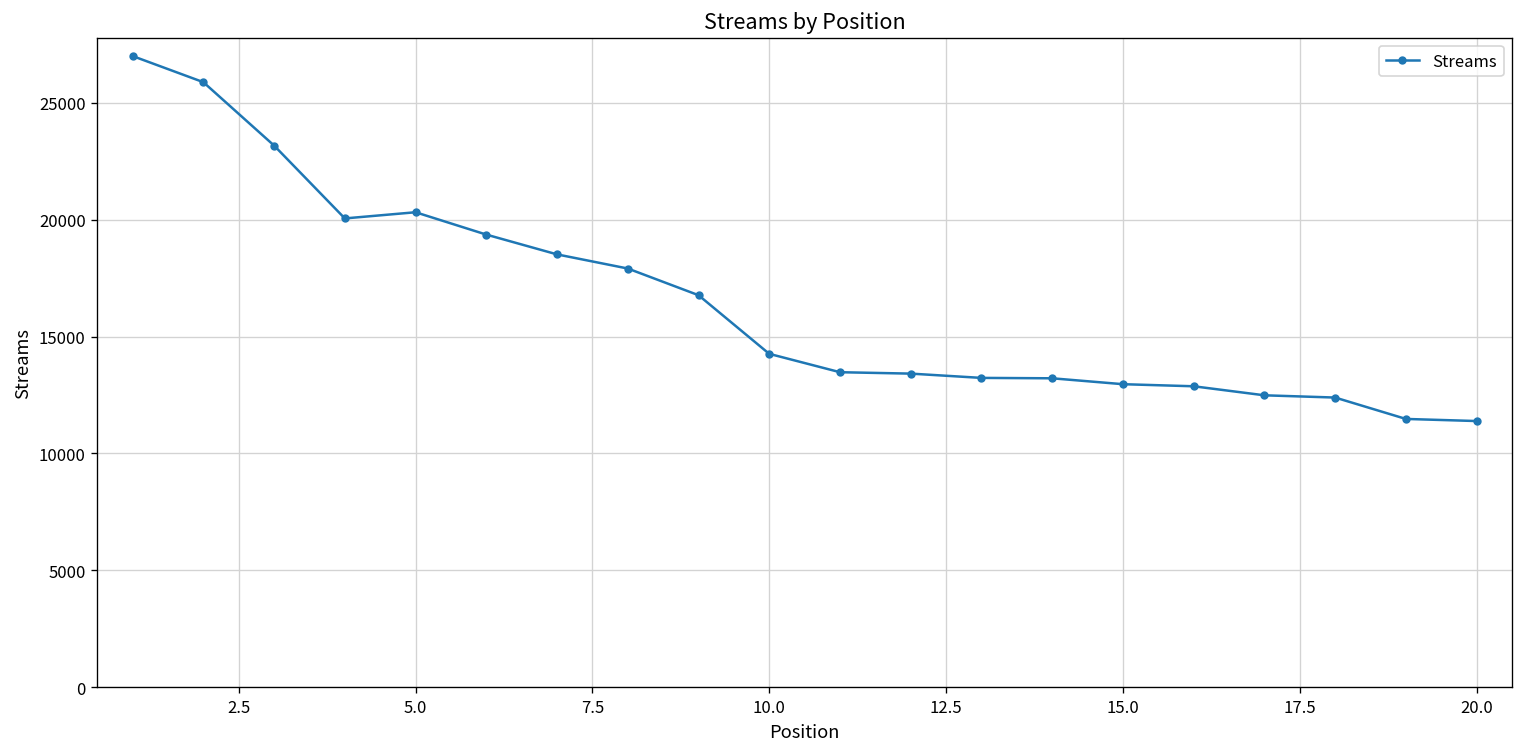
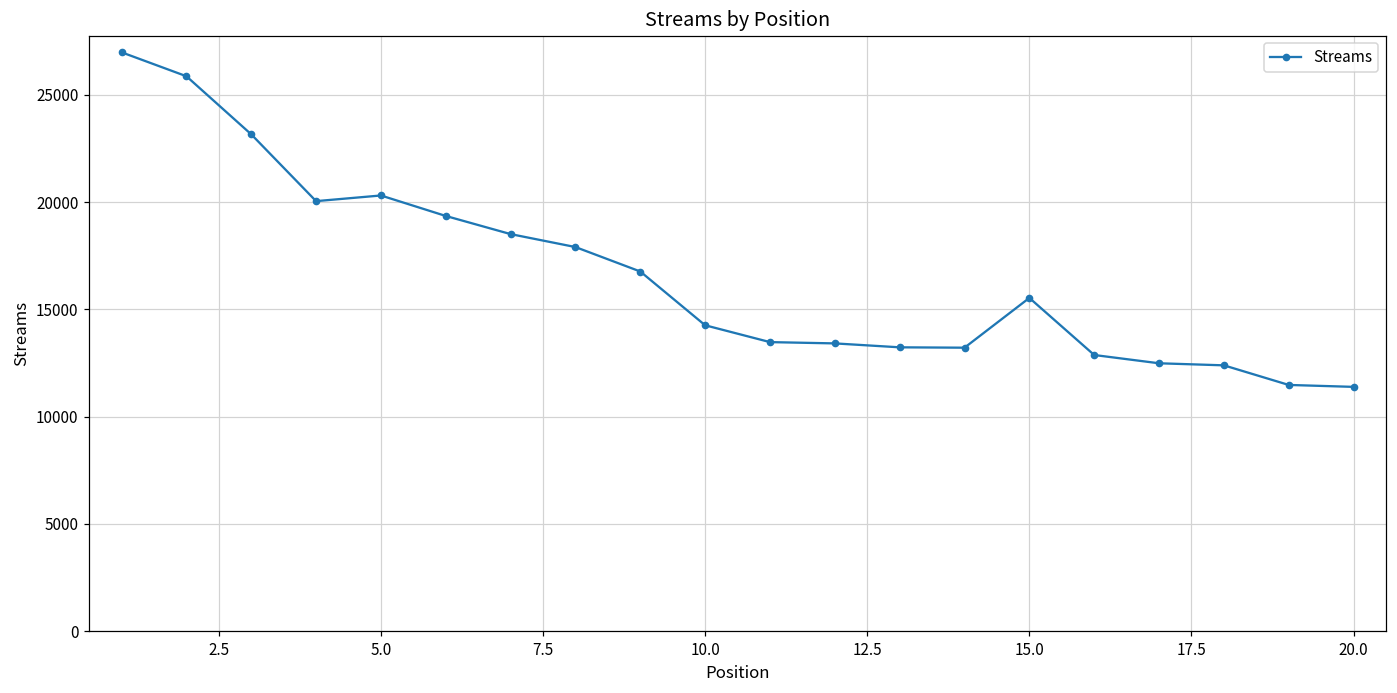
  {
    "5.0": 20300,
    "10.0": 14300,
-   "15.0": 13000,
+   "15.0": 15500,
    "20.0": 11400
  }
